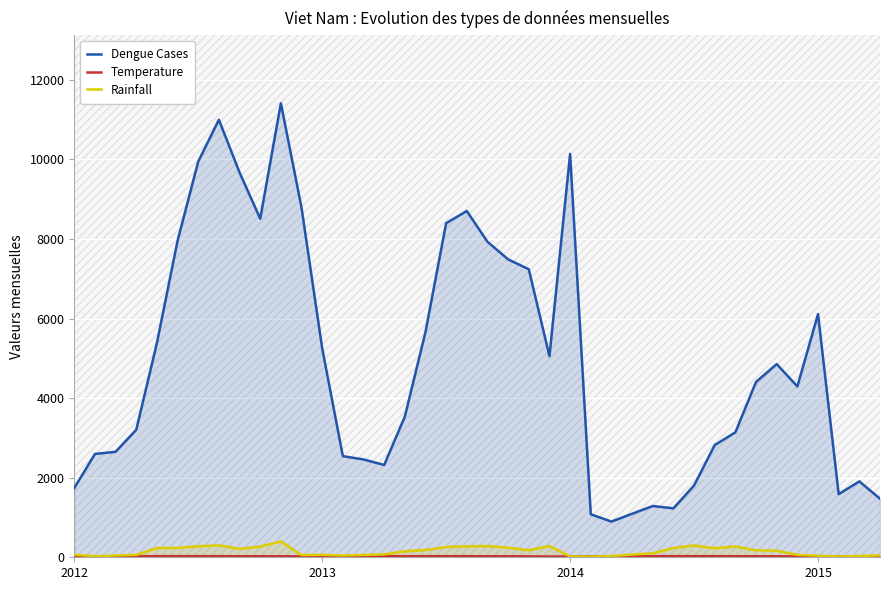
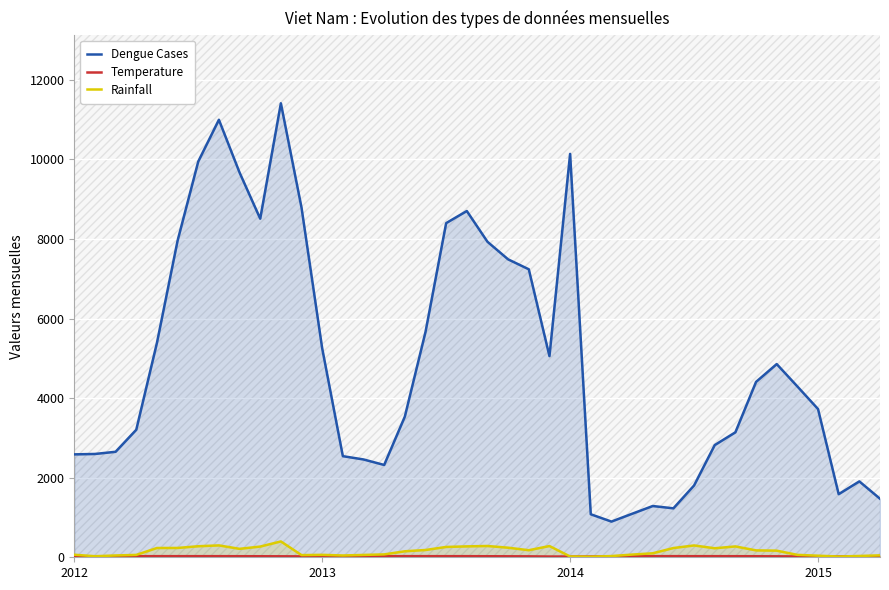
  {
    "Dengue Cases": {
-     "2012": 1700,
+     "2012": 2600,
      "2013": 5200,
      "2014": 10100,
-     "2015": 6100
+     "2015": 3700
    }
  }
